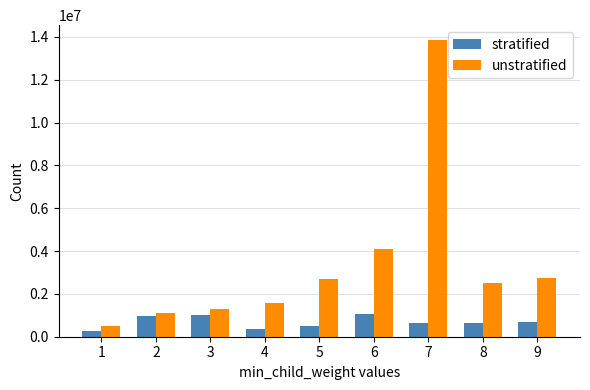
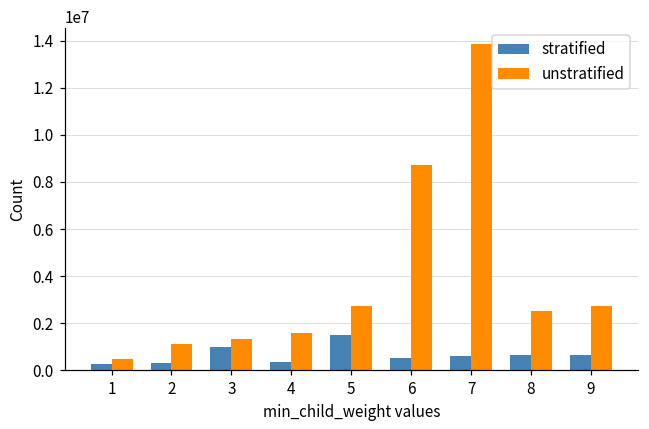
  {
    "stratified": {
      "1": 300000,
-     "2": 1000000,
+     "2": 300000,
      "3": 1000000,
      "4": 400000,
-     "5": 500000,
-     "6": 1100000,
+     "5": 1500000,
+     "6": 500000,
      "7": 600000,
      "8": 700000,
      "9": 700000
    },
    "unstratified": {
      "1": 500000,
      "2": 1100000,
      "3": 1300000,
      "4": 1600000,
      "5": 2700000,
-     "6": 4100000,
+     "6": 8700000,
      "7": 13900000,
      "8": 2500000,
      "9": 2800000
    }
  }
